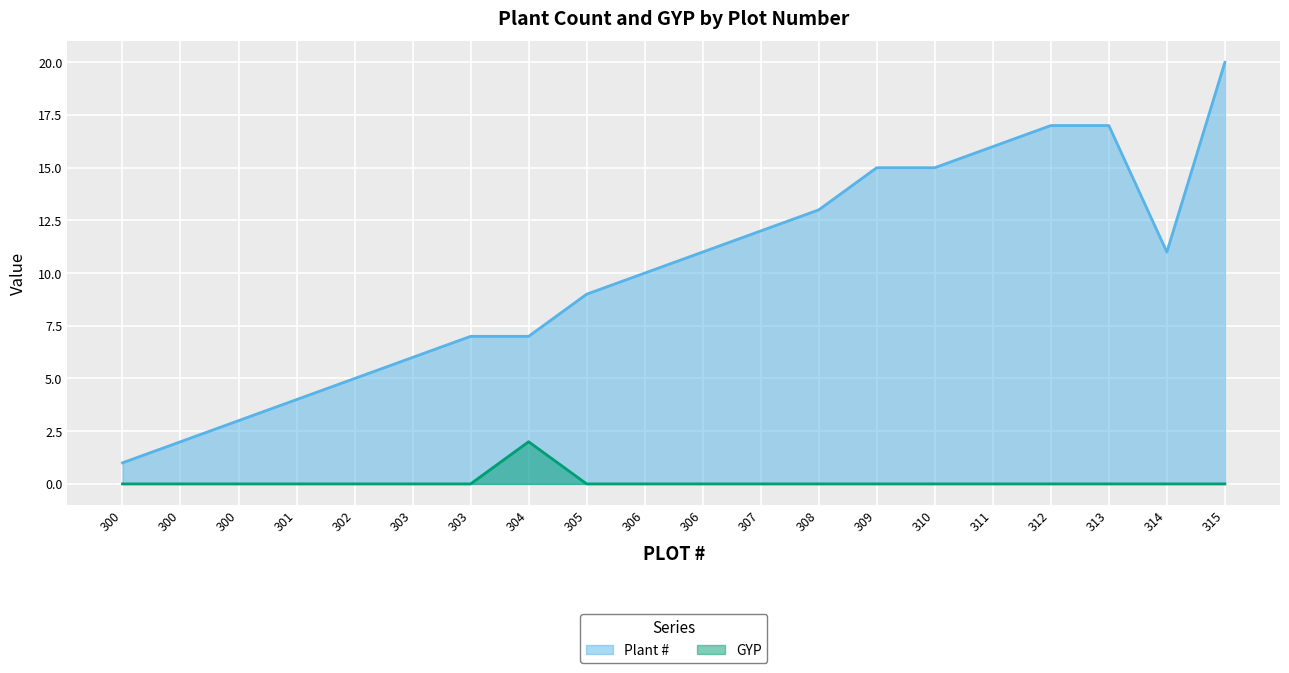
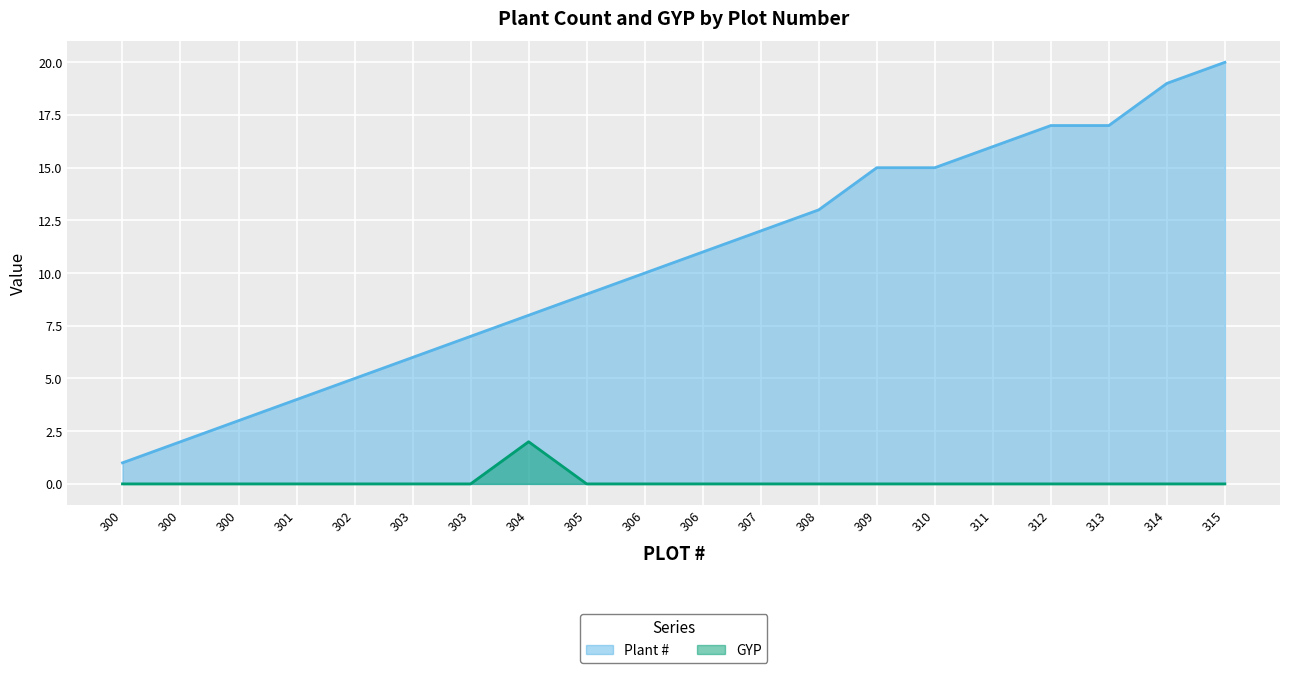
  {
    "Plant #": {
      "301": 4,
      "302": 5,
-     "304": 7,
+     "304": 8,
      "305": 9,
      "307": 12,
      "308": 13,
      "309": 15,
      "310": 15,
      "311": 16,
      "312": 17,
      "313": 17,
-     "314": 11,
+     "314": 19,
      "315": 20
    },
    "GYP": {
      "301": 0,
      "302": 0,
      "304": 2,
      "305": 0,
      "307": 0,
      "308": 0,
      "309": 0,
      "310": 0,
      "311": 0,
      "312": 0,
      "313": 0,
      "314": 0,
      "315": 0
    }
  }
